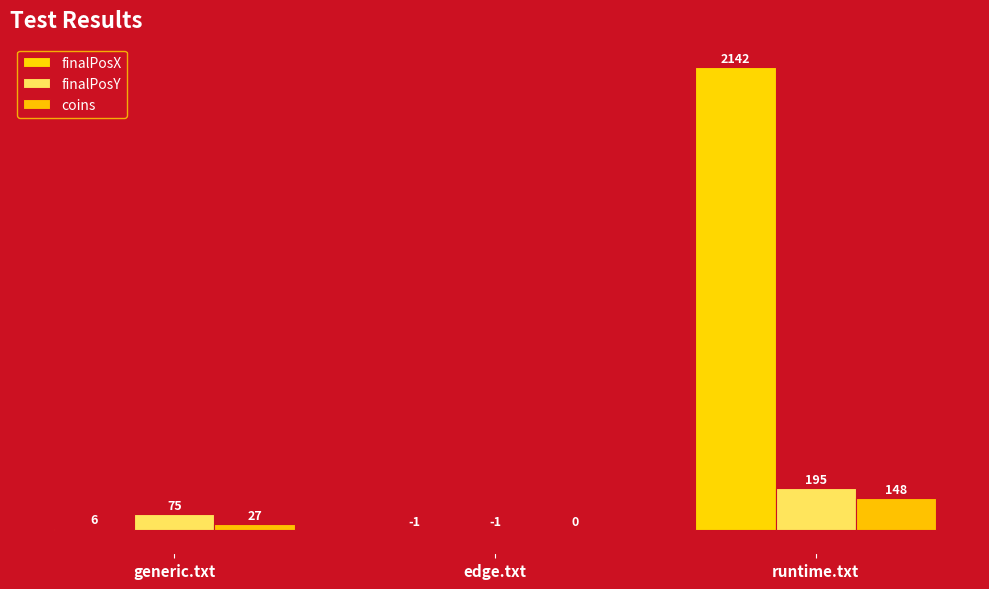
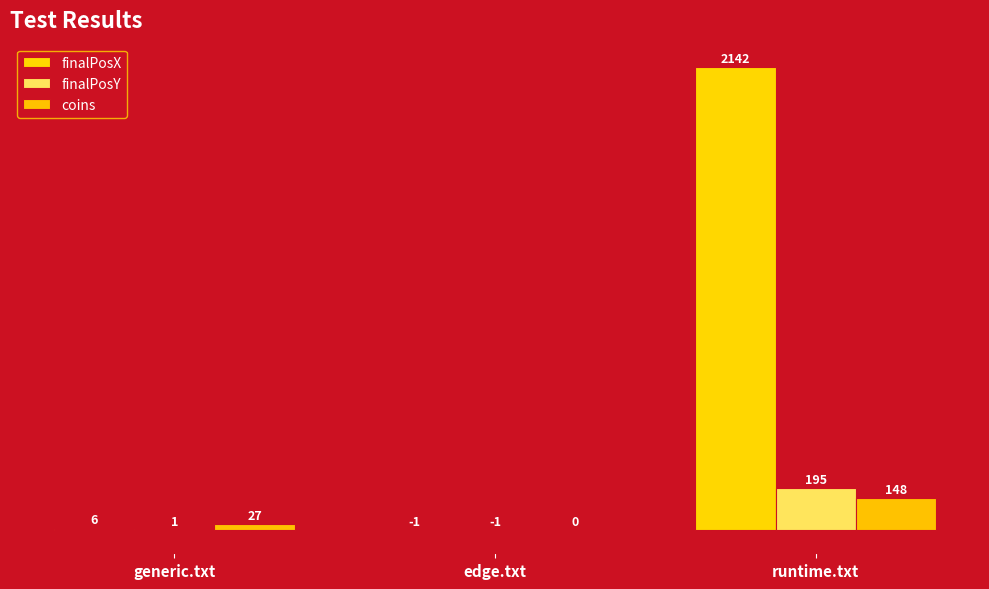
  {
    "finalPosY": {
-     "generic.txt": 75,
+     "generic.txt": 1,
      "edge.txt": -1,
      "runtime.txt": 195
    }
  }
